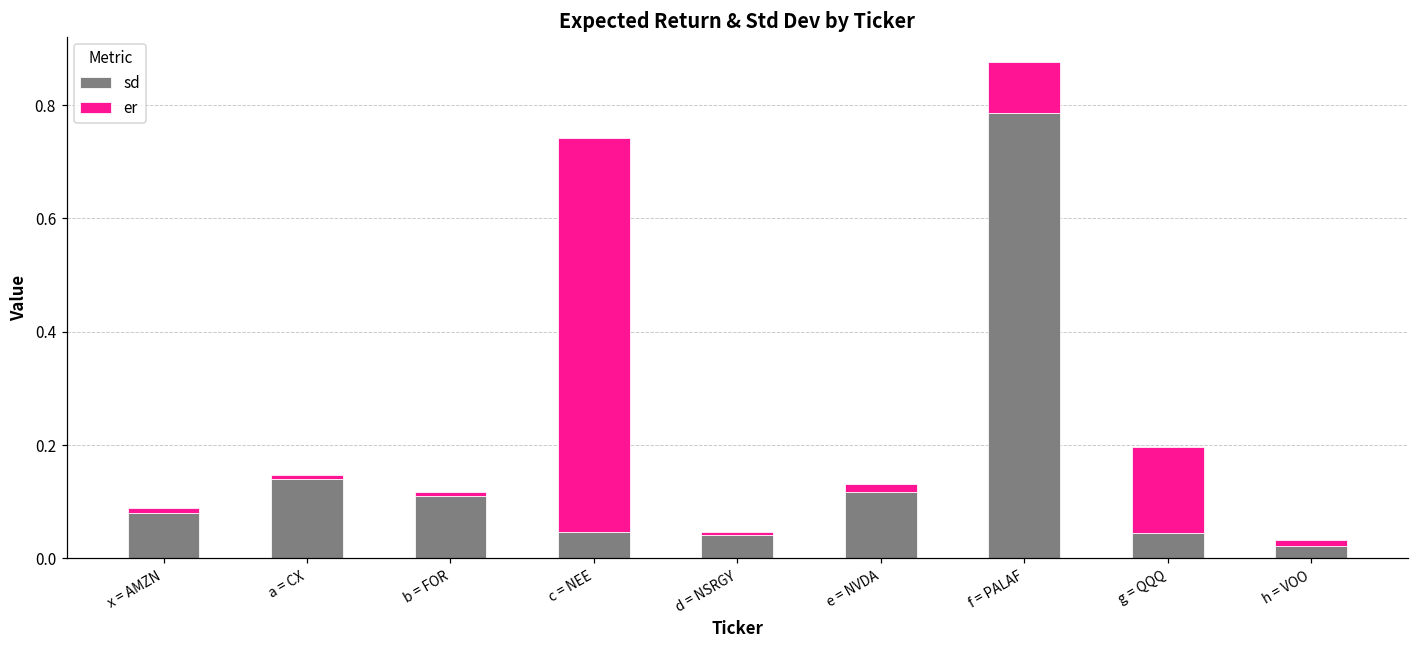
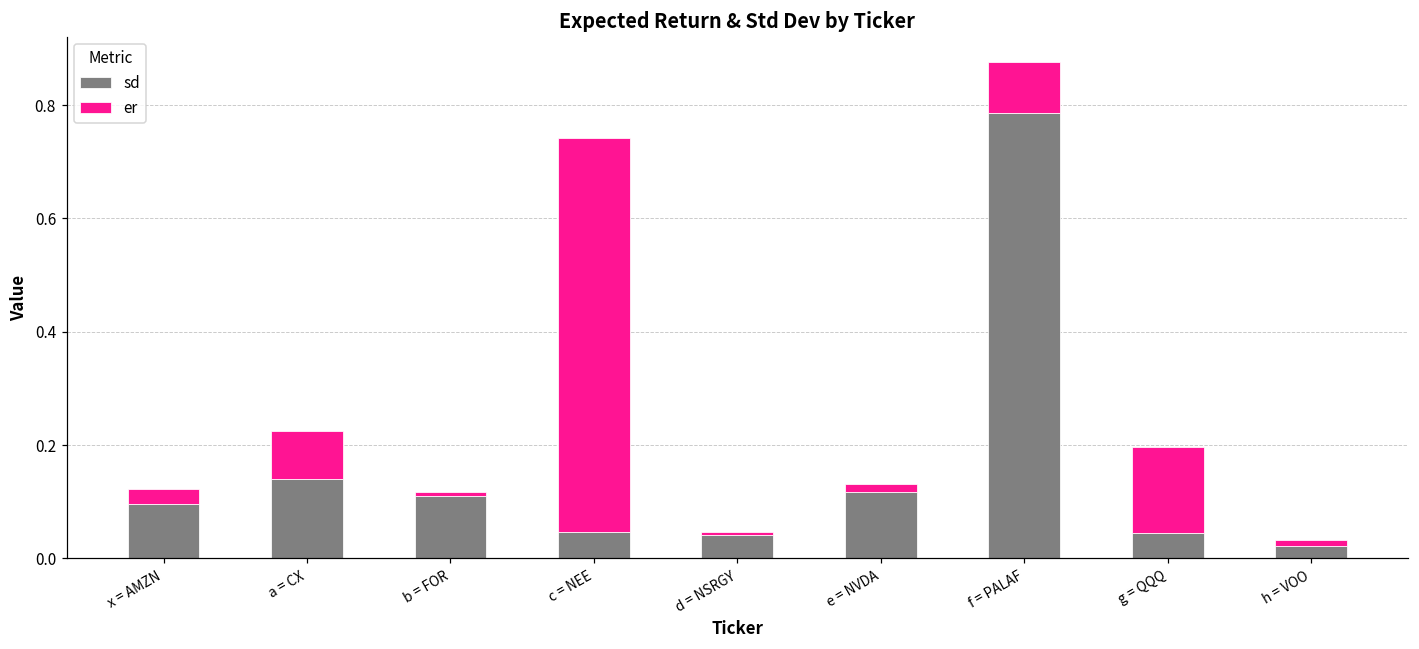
  {
    "sd": {
-     "x = AMZN": 0.08,
+     "x = AMZN": 0.10,
      "a = CX": 0.14,
      "b = FOR": 0.11,
      "c = NEE": 0.05,
      "d = NSRGY": 0.04,
      "e = NVDA": 0.12,
      "f = PALAF": 0.79,
      "g = QQQ": 0.04,
      "h = VOO": 0.02
    },
    "er": {
-     "x = AMZN": 0.01,
-     "a = CX": 0.01,
+     "x = AMZN": 0.03,
+     "a = CX": 0.09,
      "b = FOR": 0.01,
      "c = NEE": 0.70,
      "d = NSRGY": 0.01,
      "e = NVDA": 0.01,
      "f = PALAF": 0.09,
      "g = QQQ": 0.15,
      "h = VOO": 0.01
    }
  }
